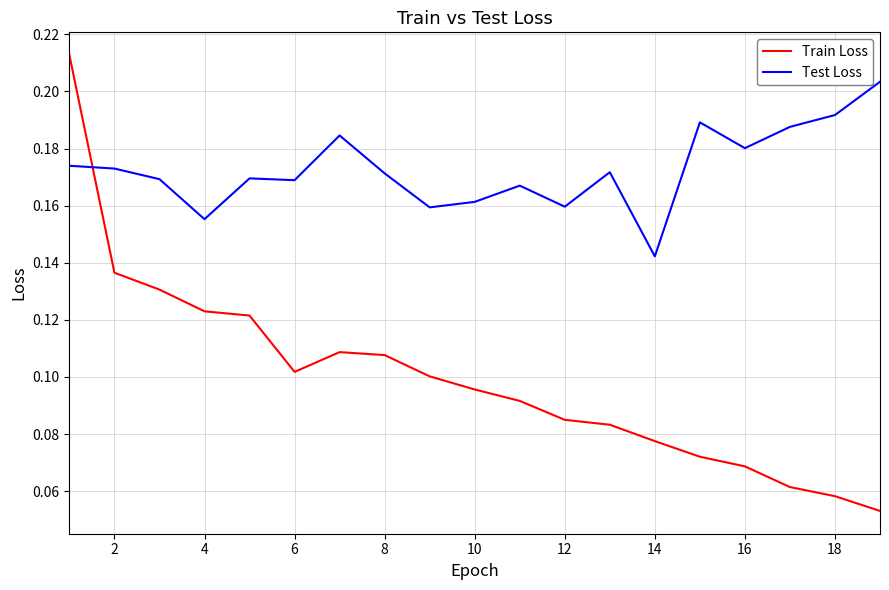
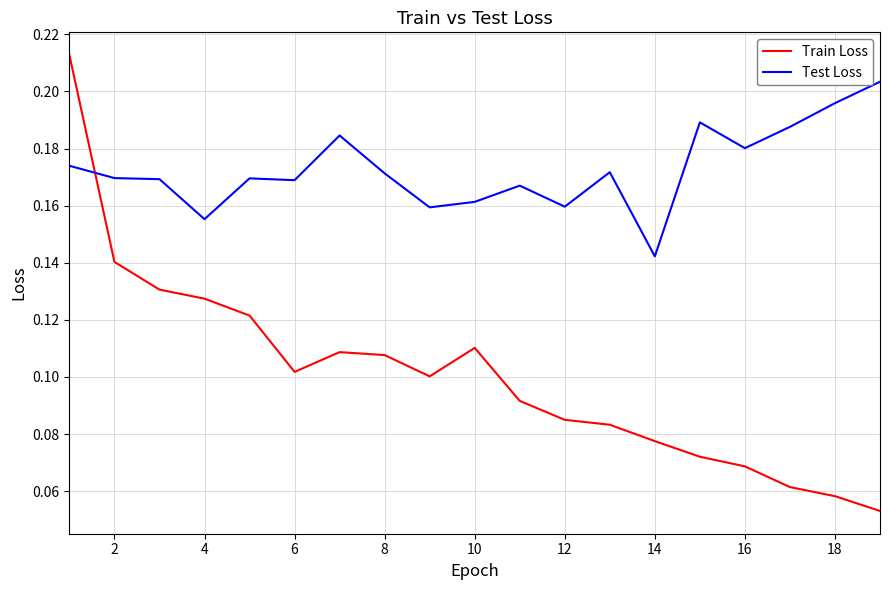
  {
    "Train Loss": {
-     "2": 0.137,
-     "4": 0.123,
+     "2": 0.140,
+     "4": 0.127,
      "6": 0.102,
      "8": 0.108,
-     "10": 0.096,
+     "10": 0.110,
      "12": 0.085,
      "14": 0.078,
      "16": 0.069,
      "18": 0.058
    },
    "Test Loss": {
-     "2": 0.173,
+     "2": 0.170,
      "4": 0.155,
      "6": 0.169,
      "8": 0.171,
      "10": 0.161,
      "12": 0.160,
      "14": 0.142,
      "16": 0.180,
-     "18": 0.192
+     "18": 0.196
    }
  }
